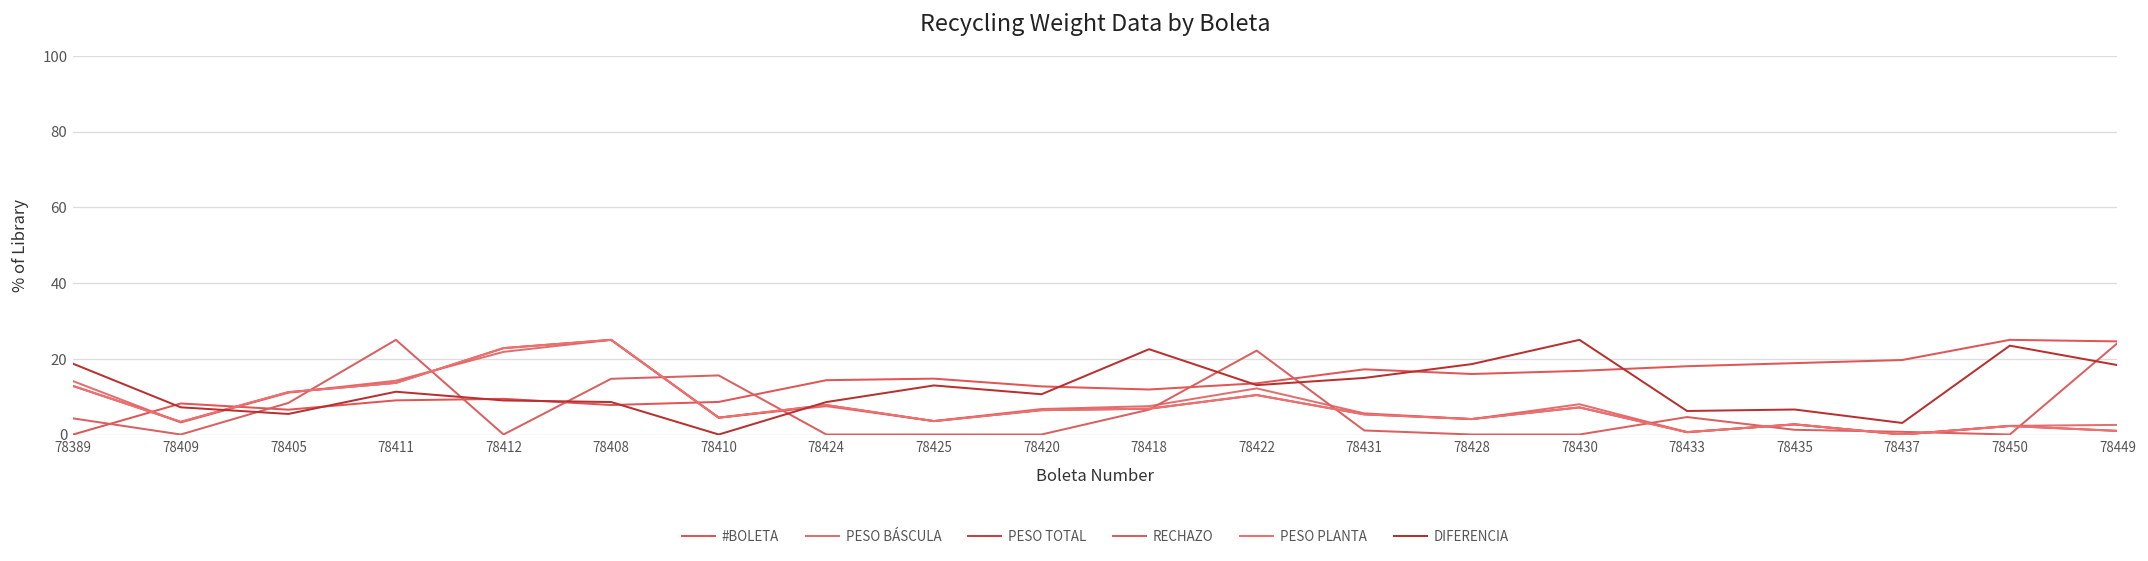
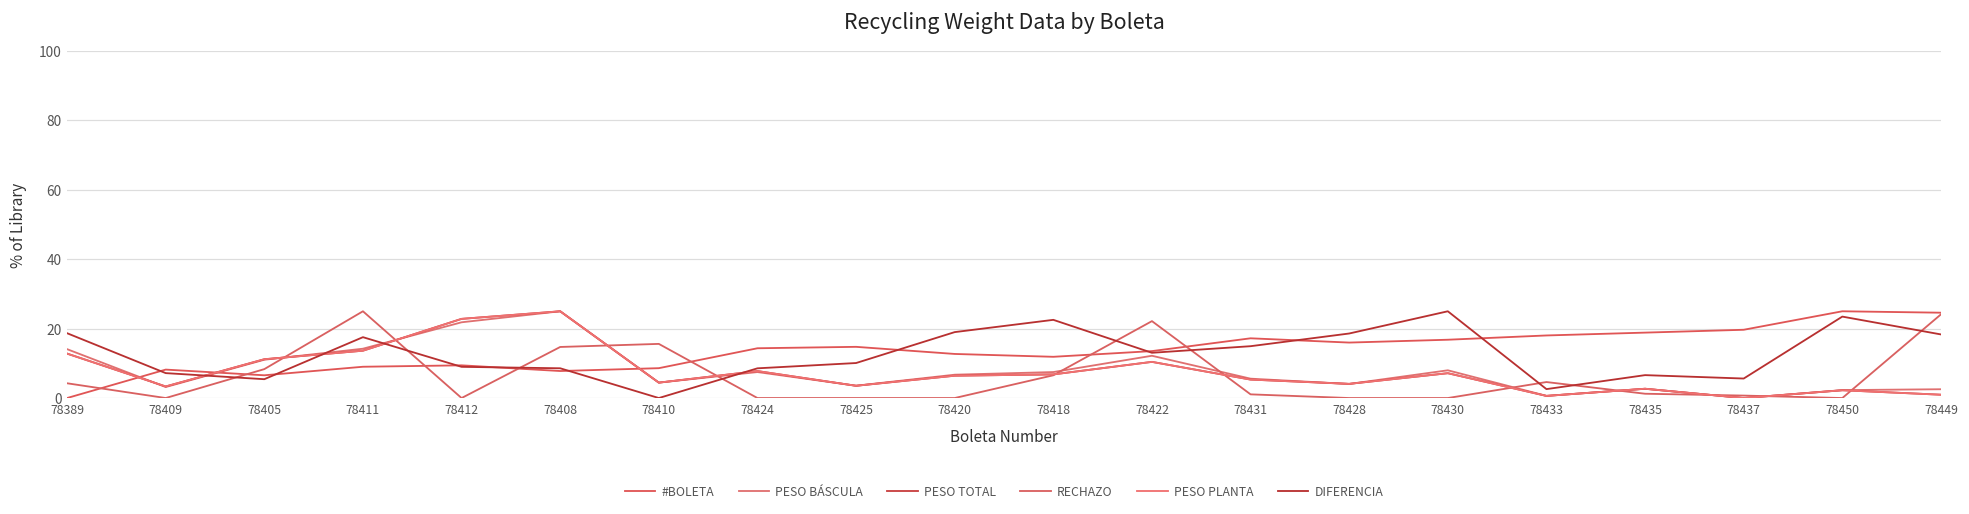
  {
    "DIFERENCIA": {
      "78389": 19,
      "78409": 7,
      "78405": 5,
-     "78411": 11,
+     "78411": 18,
      "78410": 0,
-     "78425": 13,
-     "78420": 11,
+     "78425": 10,
+     "78420": 19,
      "78418": 23,
      "78431": 15,
      "78428": 19,
      "78430": 25,
-     "78433": 6,
+     "78433": 3,
      "78435": 7,
-     "78437": 3,
+     "78437": 6,
      "78450": 23,
      "78449": 18
    }
  }
